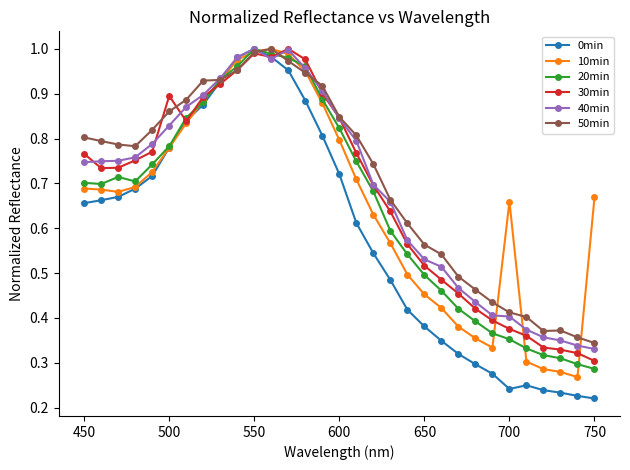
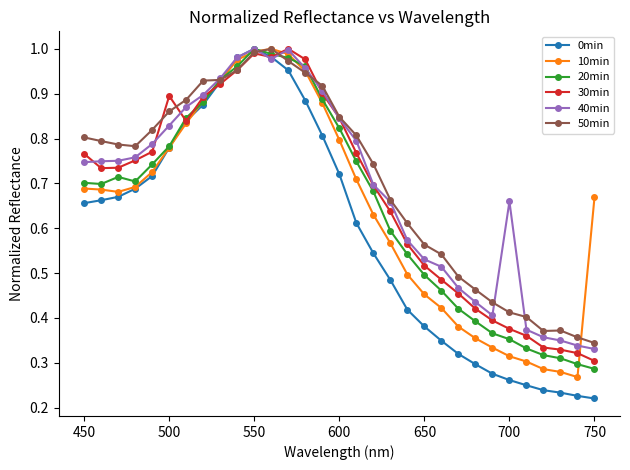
  {
    "0min": {
      "450": 0.66,
      "600": 0.72,
      "650": 0.38,
-     "700": 0.24,
+     "700": 0.26,
      "750": 0.22
    },
    "10min": {
      "450": 0.69,
      "600": 0.80,
      "650": 0.45,
-     "700": 0.66,
+     "700": 0.31,
      "750": 0.67
    },
    "20min": {
      "450": 0.70,
      "600": 0.82,
      "650": 0.50,
      "700": 0.35,
      "750": 0.29
    },
    "30min": {
      "450": 0.77,
      "500": 0.90,
      "650": 0.52,
      "700": 0.38,
      "750": 0.30
    },
    "40min": {
      "450": 0.75,
      "500": 0.83,
      "650": 0.53,
-     "700": 0.40,
+     "700": 0.66,
      "750": 0.33
    },
    "50min": {
      "450": 0.80,
      "500": 0.86,
      "650": 0.56,
      "700": 0.41,
      "750": 0.34
    }
  }
